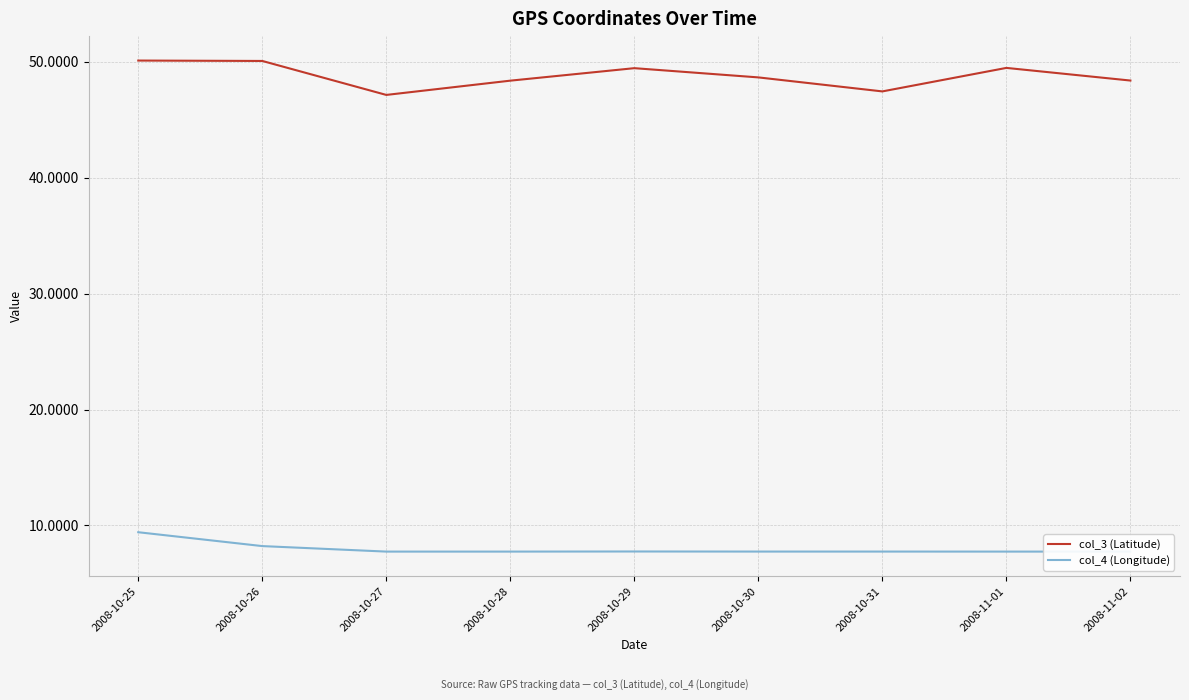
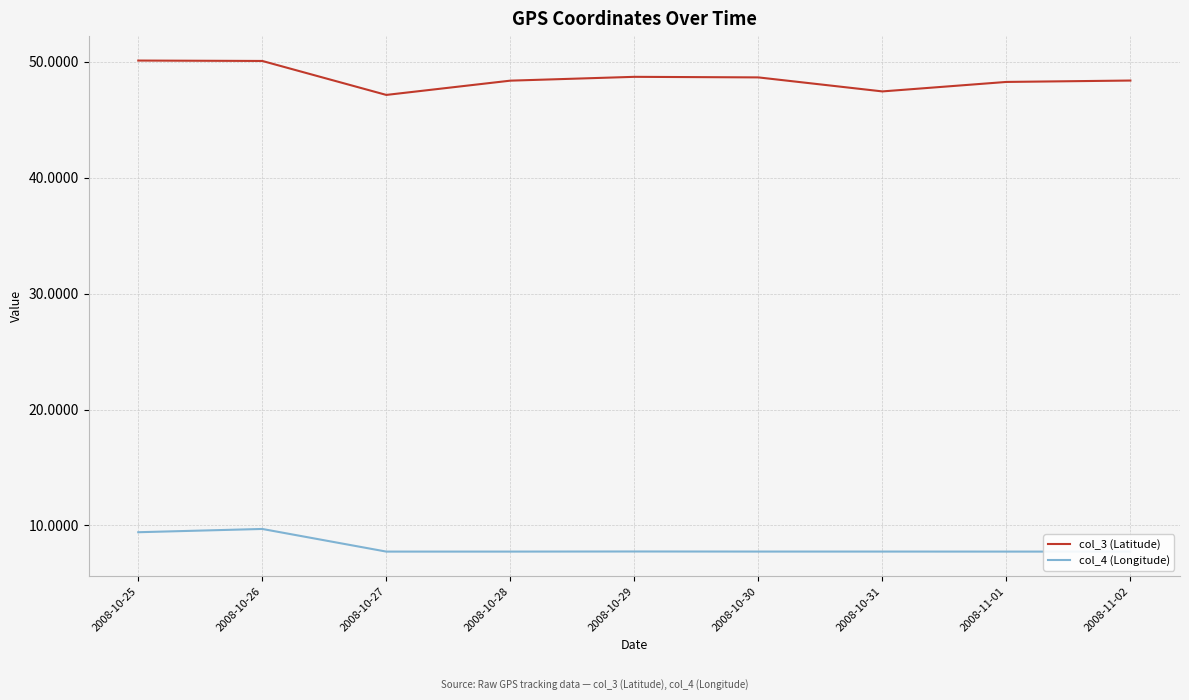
  {
    "col_3 (Latitude)": {
      "2008-10-25": 50.1,
      "2008-10-26": 50.0,
      "2008-10-27": 47.1,
      "2008-10-28": 48.4,
-     "2008-10-29": 49.4,
+     "2008-10-29": 48.7,
      "2008-10-30": 48.6,
      "2008-10-31": 47.4,
-     "2008-11-01": 49.5,
+     "2008-11-01": 48.2,
      "2008-11-02": 48.4
    },
    "col_4 (Longitude)": {
      "2008-10-25": 9.4,
-     "2008-10-26": 8.2,
+     "2008-10-26": 9.7,
      "2008-10-27": 7.8,
      "2008-10-28": 7.8,
      "2008-10-29": 7.8,
      "2008-10-30": 7.8,
      "2008-10-31": 7.8,
      "2008-11-01": 7.8
    }
  }
